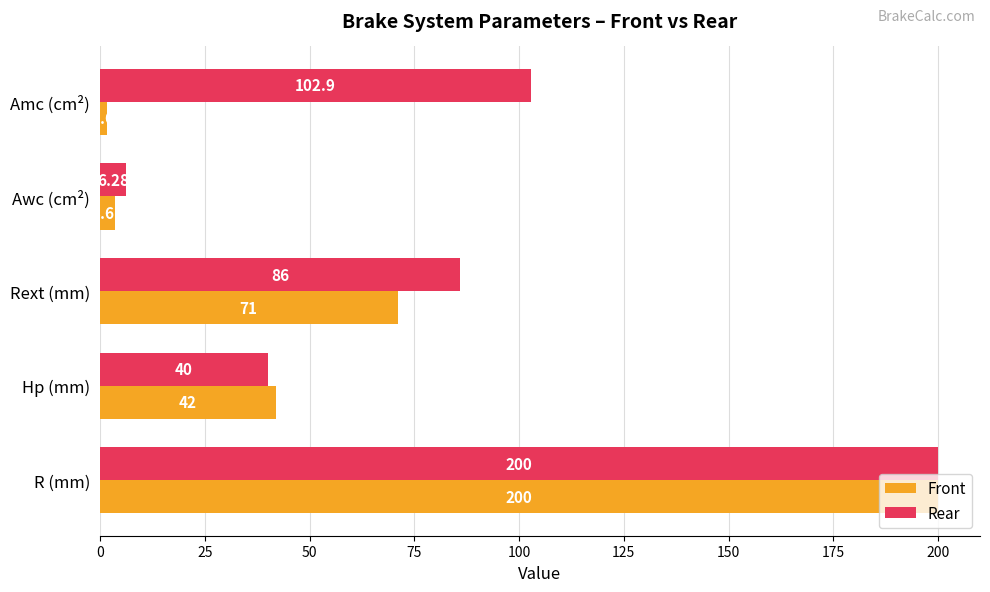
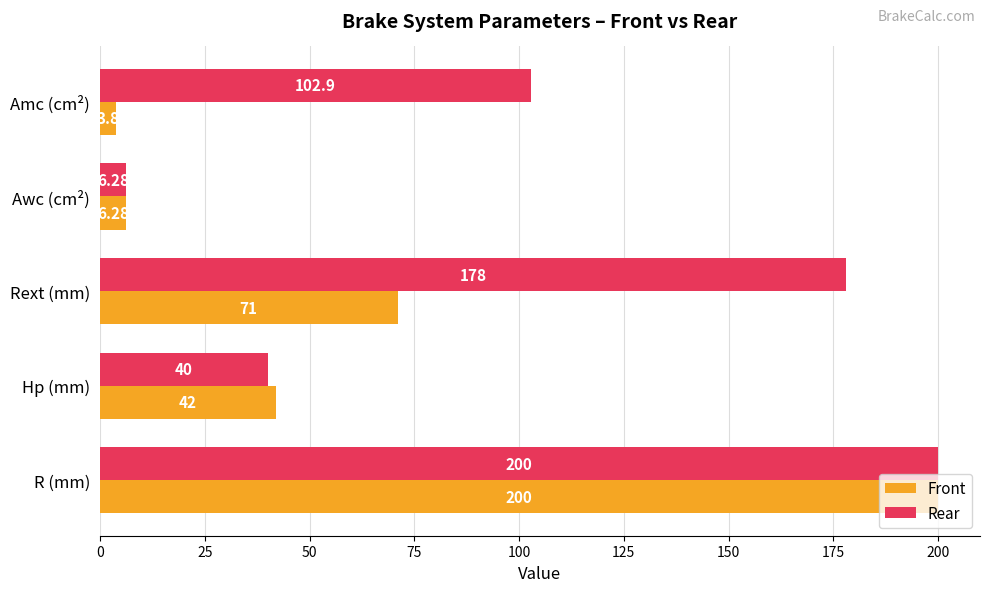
  {
    "Front": {
-     "Amc (cm²)": 2,
-     "Awc (cm²)": 4
+     "Amc (cm²)": 4,
+     "Awc (cm²)": 6
    },
    "Rear": {
      "Amc (cm²)": 102.9,
      "Awc (cm²)": 6.28,
-     "Rext (mm)": 86,
+     "Rext (mm)": 178,
      "Hp (mm)": 40,
      "R (mm)": 200
    }
  }
